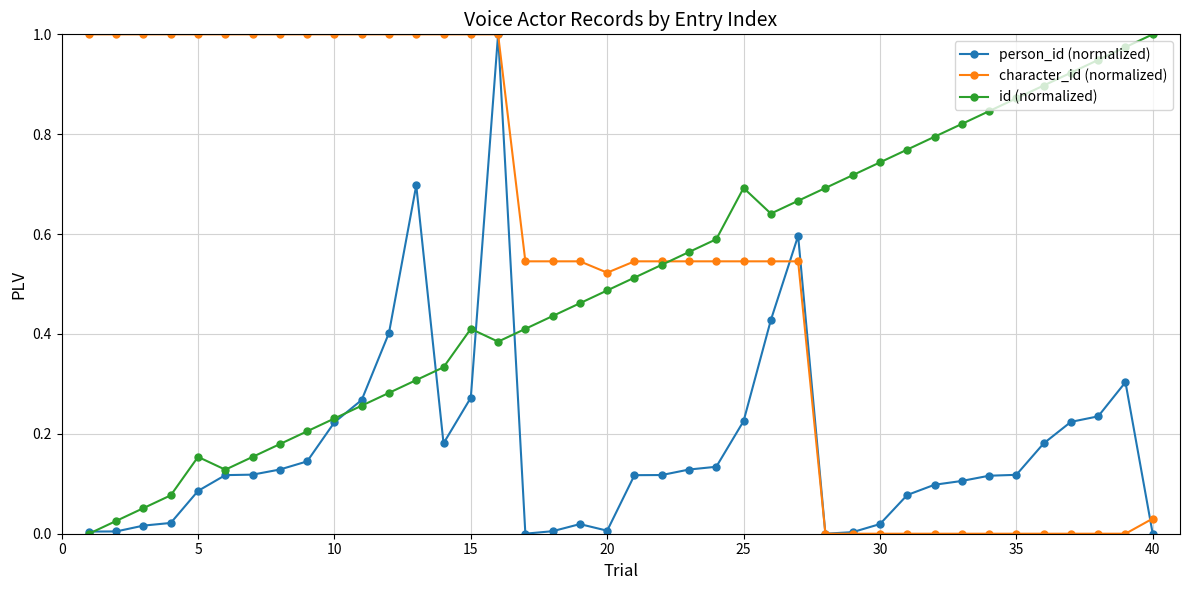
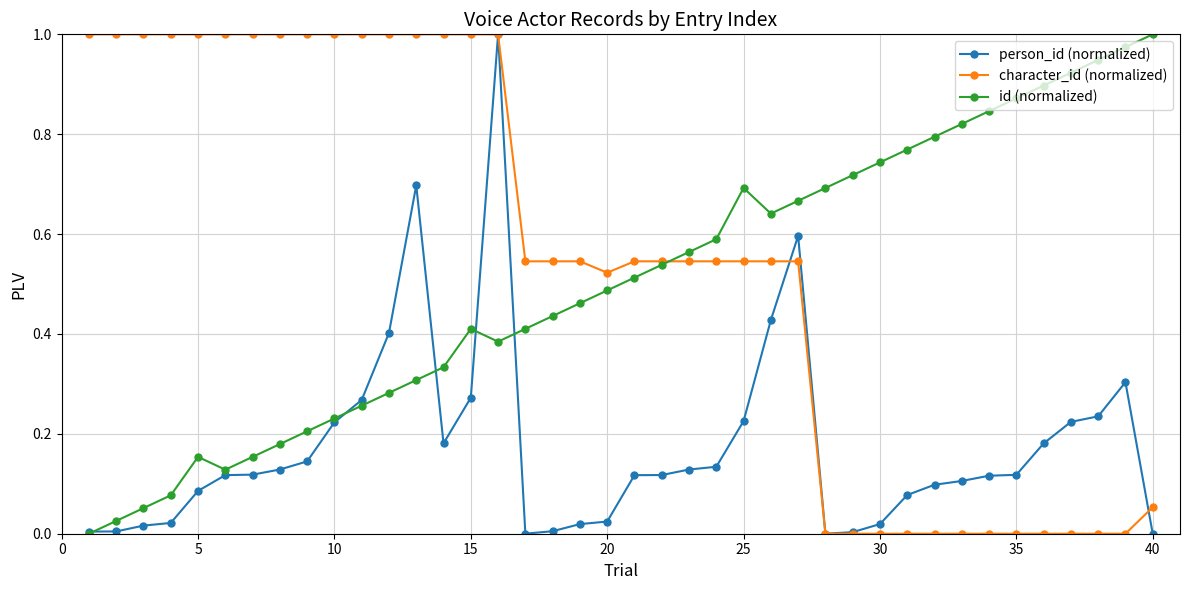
  {
    "person_id (normalized)": {
      "5": 0.09,
      "10": 0.22,
      "15": 0.27,
-     "20": 0.01,
+     "20": 0.02,
      "25": 0.23,
      "30": 0.02,
      "35": 0.12,
      "40": 0.00
    },
    "character_id (normalized)": {
      "5": 1.00,
      "10": 1.00,
      "15": 1.00,
      "20": 0.52,
      "25": 0.55,
      "30": 0.00,
      "35": 0.00,
-     "40": 0.03
+     "40": 0.05
    },
    "id (normalized)": {
      "5": 0.15,
      "10": 0.23,
      "15": 0.41,
      "20": 0.49,
      "25": 0.69,
      "30": 0.74,
      "40": 1.00
    }
  }
